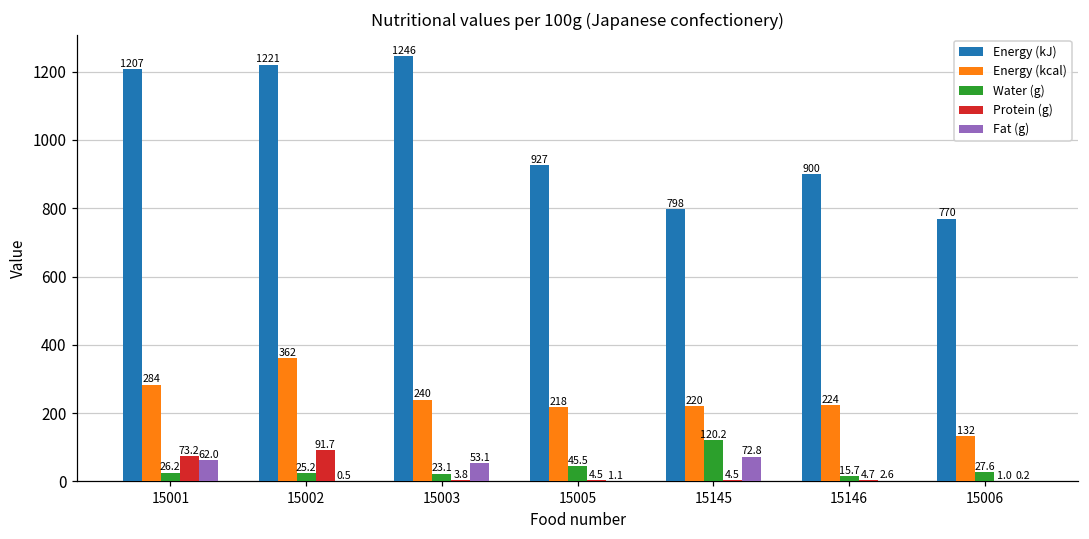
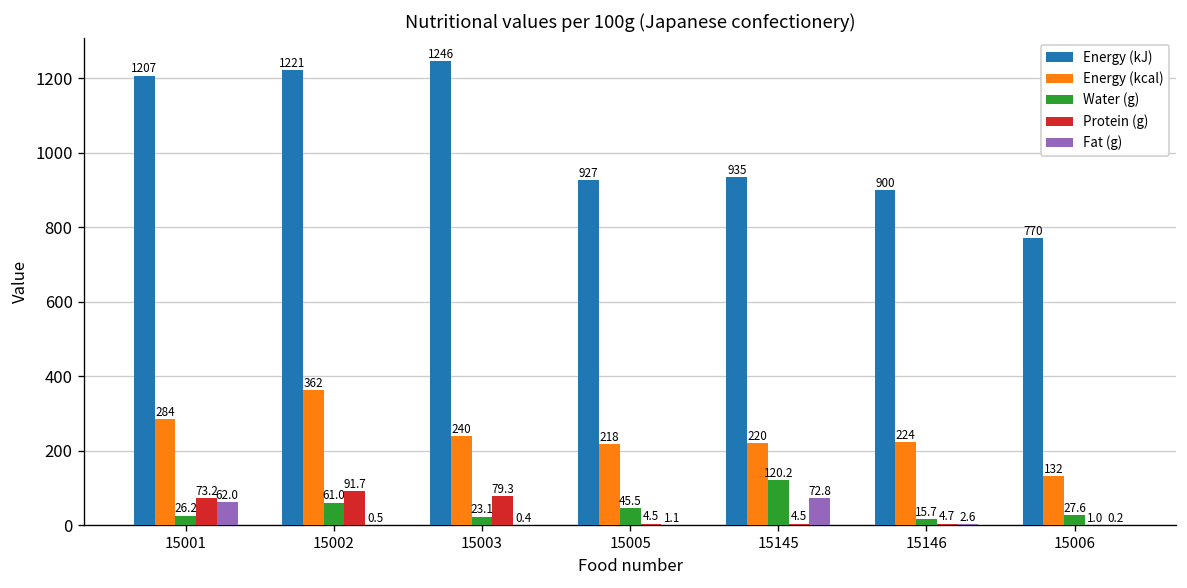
  {
    "Energy (kJ)": {
      "15001": 1207,
      "15002": 1221,
      "15003": 1246,
      "15005": 927,
-     "15145": 798,
+     "15145": 935,
      "15146": 900,
      "15006": 770
    },
    "Energy (kcal)": {
      "15001": 284,
      "15002": 362,
      "15003": 240,
      "15005": 218,
      "15145": 220,
      "15146": 224,
      "15006": 132
    },
    "Water (g)": {
      "15001": 26.2,
-     "15002": 25.2,
+     "15002": 61.0,
      "15003": 23.1,
      "15005": 45.5,
      "15145": 120.2,
      "15146": 15.7,
      "15006": 27.6
    },
    "Protein (g)": {
      "15001": 73.2,
      "15002": 91.7,
-     "15003": 3.8,
+     "15003": 79.3,
      "15005": 4.5,
      "15145": 4.5,
      "15146": 4.7,
      "15006": 1.0
    },
    "Fat (g)": {
      "15001": 62.0,
      "15002": 0.5,
-     "15003": 53.1,
+     "15003": 0.4,
      "15005": 1.1,
      "15145": 72.8,
      "15146": 2.6,
      "15006": 0.2
    }
  }
